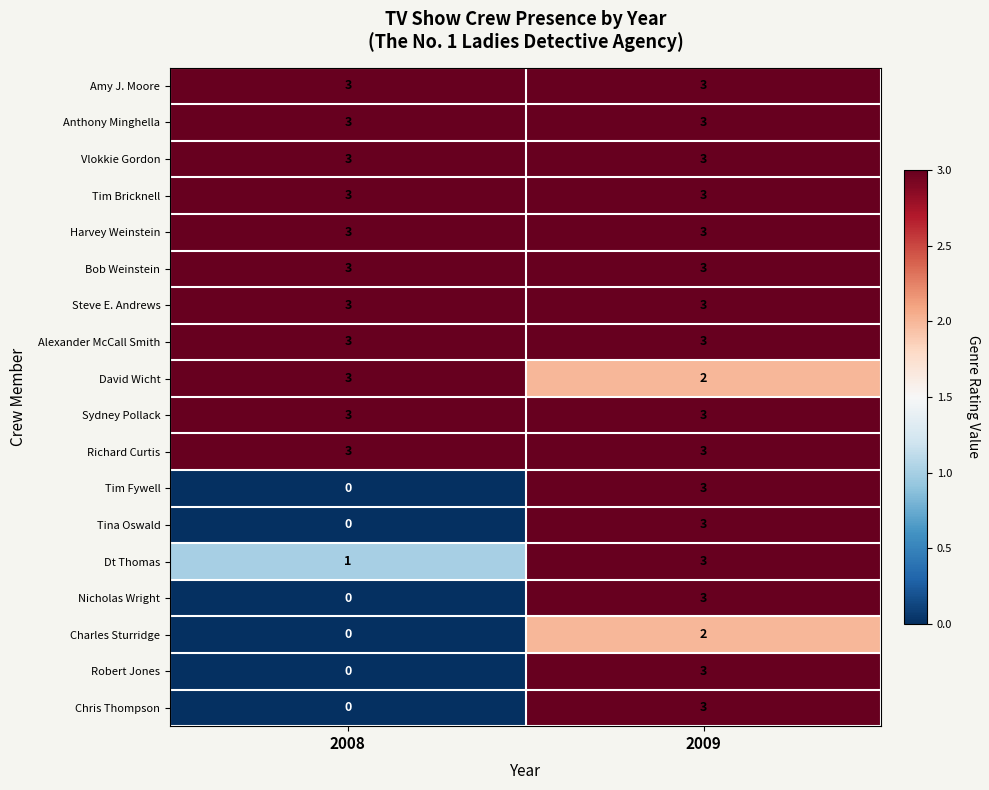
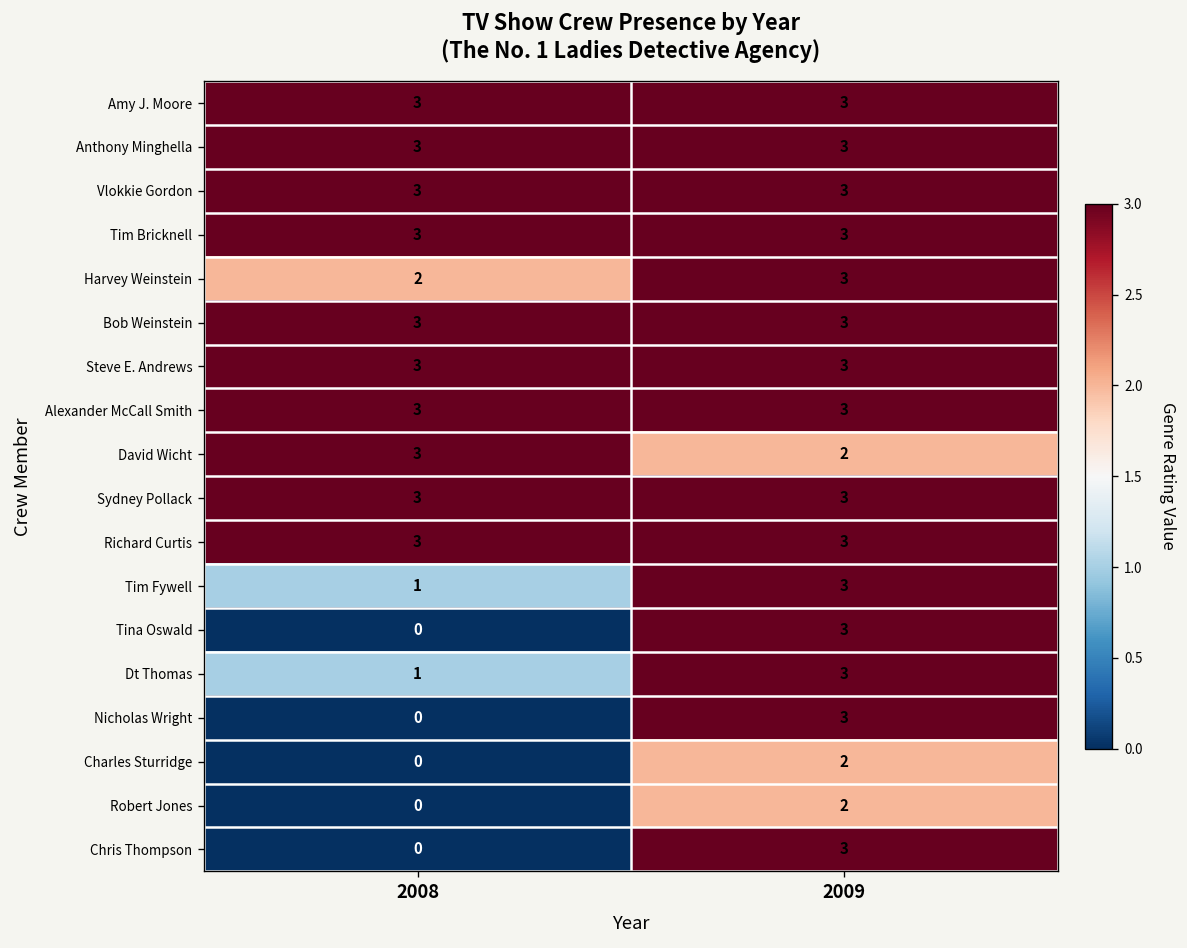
  {
    "Amy J. Moore": {
      "2008": 3,
      "2009": 3
    },
    "Anthony Minghella": {
      "2008": 3,
      "2009": 3
    },
    "Vlokkie Gordon": {
      "2008": 3,
      "2009": 3
    },
    "Tim Bricknell": {
      "2008": 3,
      "2009": 3
    },
    "Harvey Weinstein": {
-     "2008": 3,
+     "2008": 2,
      "2009": 3
    },
    "Bob Weinstein": {
      "2008": 3,
      "2009": 3
    },
    "Steve E. Andrews": {
      "2008": 3,
      "2009": 3
    },
    "Alexander McCall Smith": {
      "2008": 3,
      "2009": 3
    },
    "David Wicht": {
      "2008": 3,
      "2009": 2
    },
    "Sydney Pollack": {
      "2008": 3,
      "2009": 3
    },
    "Richard Curtis": {
      "2008": 3,
      "2009": 3
    },
    "Tim Fywell": {
-     "2008": 0,
+     "2008": 1,
      "2009": 3
    },
    "Tina Oswald": {
      "2008": 0,
      "2009": 3
    },
    "Dt Thomas": {
      "2008": 1,
      "2009": 3
    },
    "Nicholas Wright": {
      "2008": 0,
      "2009": 3
    },
    "Charles Sturridge": {
      "2008": 0,
      "2009": 2
    },
    "Robert Jones": {
      "2008": 0,
-     "2009": 3
+     "2009": 2
    },
    "Chris Thompson": {
      "2008": 0,
      "2009": 3
    }
  }
